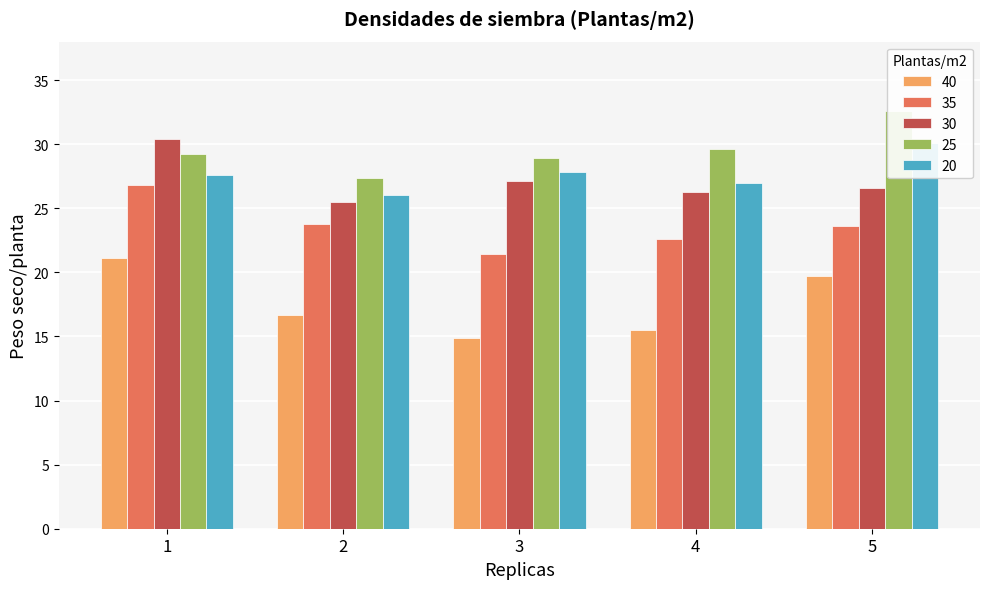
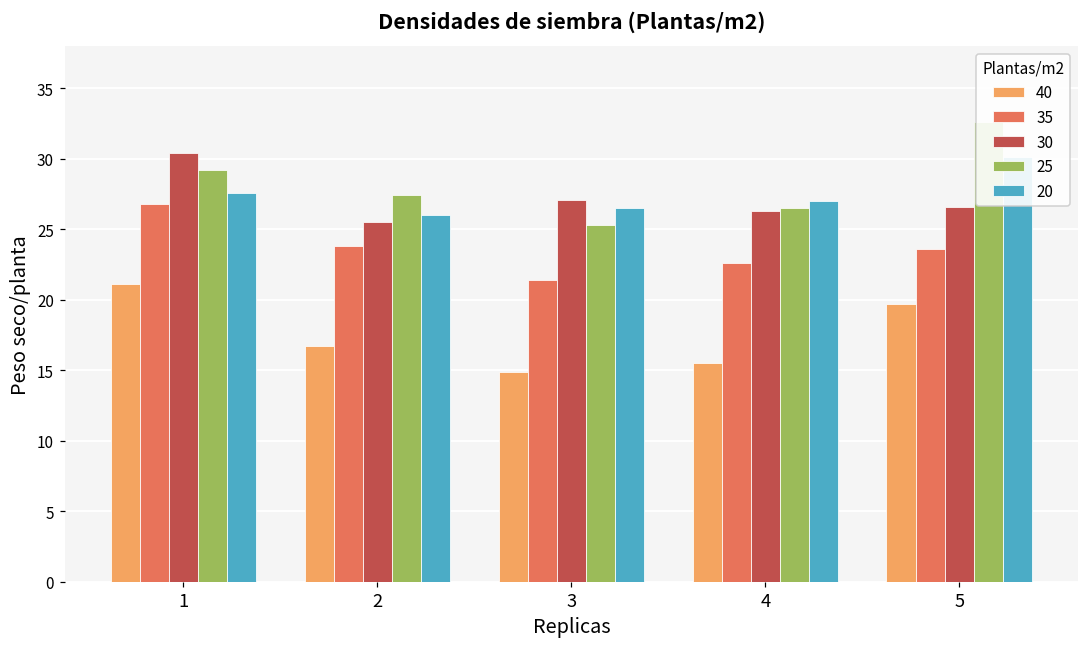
  {
    "25": {
      "1": 29.2,
      "2": 27.4,
-     "3": 28.9,
-     "4": 29.6
+     "3": 25.3,
+     "4": 26.5
    },
    "20": {
      "1": 27.6,
      "2": 26.0,
-     "3": 27.8,
+     "3": 26.5,
      "4": 27.0
    }
  }
